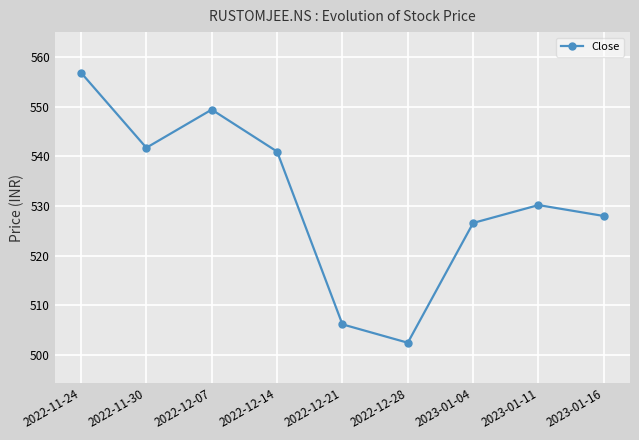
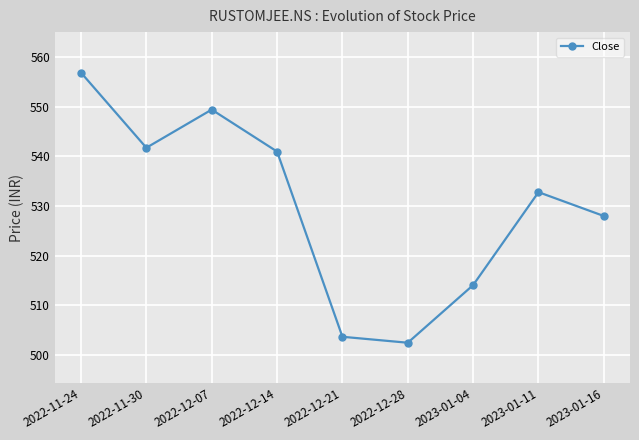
  {
    "2022-11-24": 557,
    "2022-11-30": 542,
    "2022-12-07": 549,
    "2022-12-14": 541,
-   "2022-12-21": 506,
+   "2022-12-21": 504,
    "2022-12-28": 503,
-   "2023-01-04": 527,
-   "2023-01-11": 530,
+   "2023-01-04": 514,
+   "2023-01-11": 533,
    "2023-01-16": 528
  }
